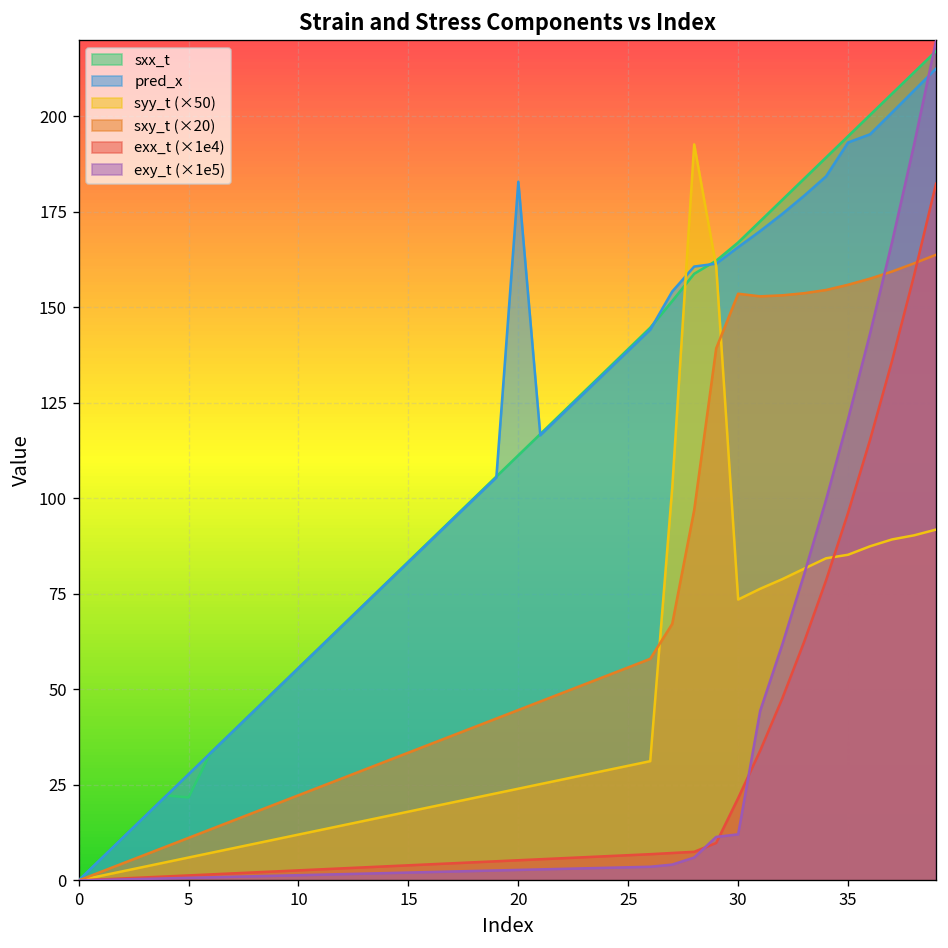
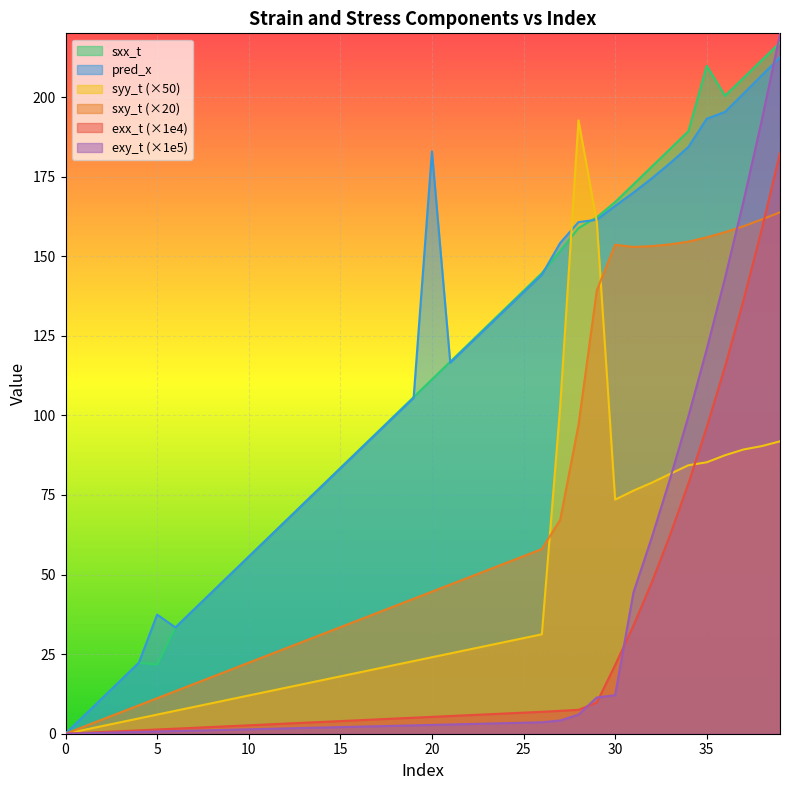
  {
    "sxx_t": {
      "5": 22,
      "20": 111,
      "30": 167,
-     "35": 195
+     "35": 210
    },
    "pred_x": {
-     "5": 28,
+     "5": 37,
      "20": 183,
      "30": 166,
      "35": 193
    },
    "exy_t (×1e5)": {
      "10": 1,
      "15": 2,
      "20": 3,
      "25": 3,
      "30": 12,
      "35": 121
    }
  }
